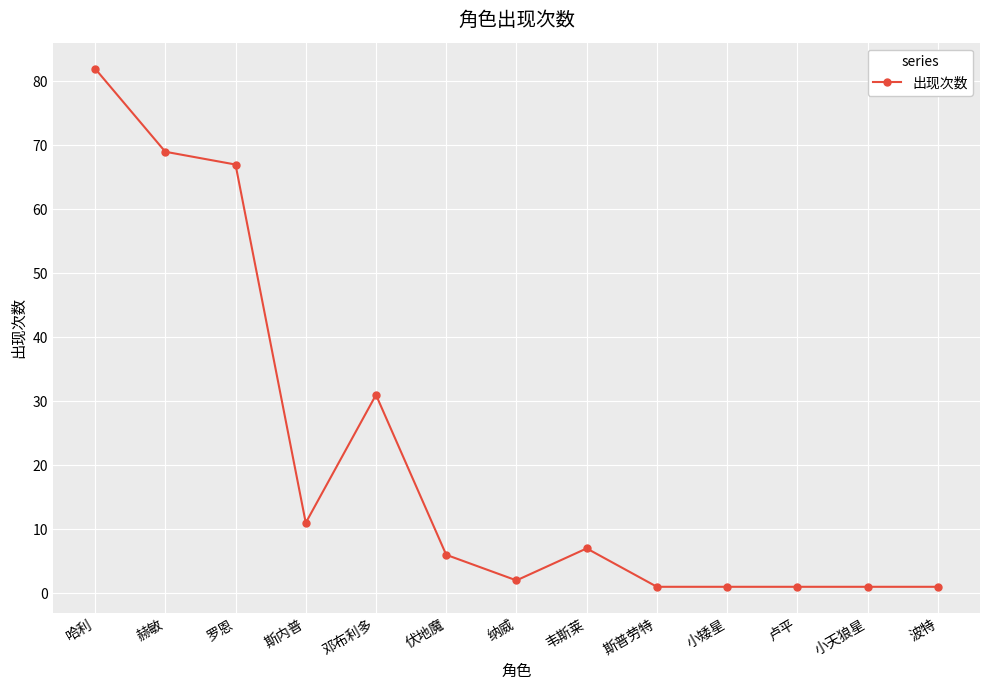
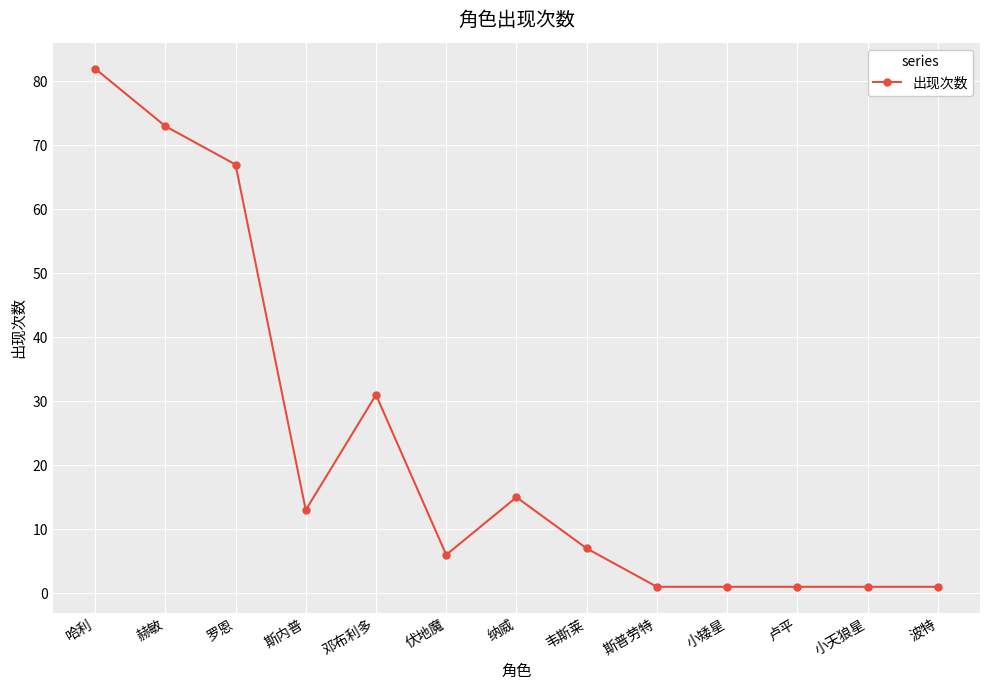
  {
    "哈利": 82,
-   "赫敏": 69,
+   "赫敏": 73,
    "罗恩": 67,
-   "斯内普": 11,
+   "斯内普": 13,
    "邓布利多": 31,
    "伏地魔": 6,
-   "纳威": 2,
+   "纳威": 15,
    "韦斯莱": 7,
    "斯普劳特": 1,
    "小矮星": 1,
    "卢平": 1,
    "小天狼星": 1,
    "波特": 1
  }
